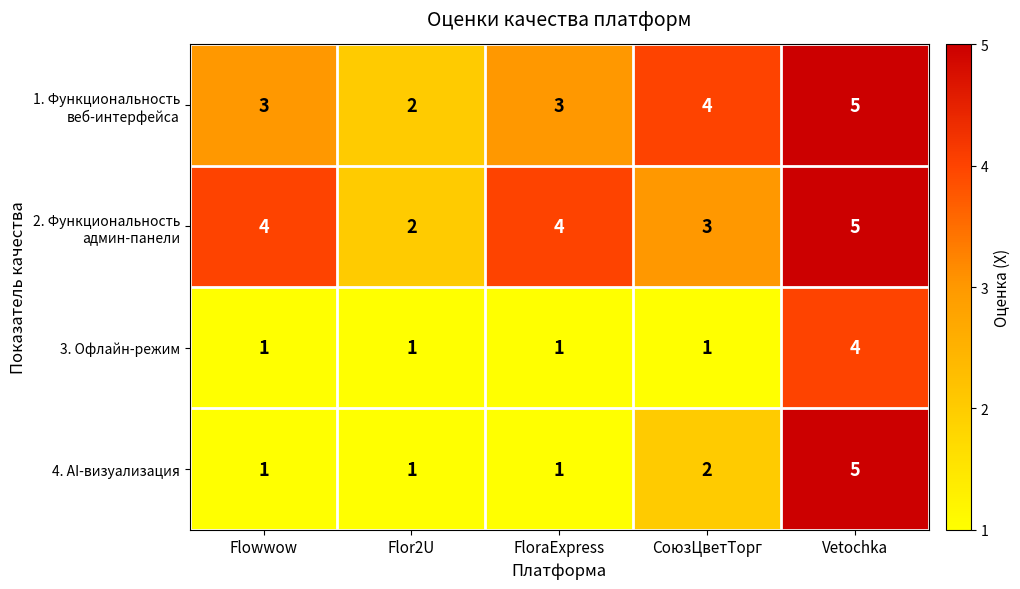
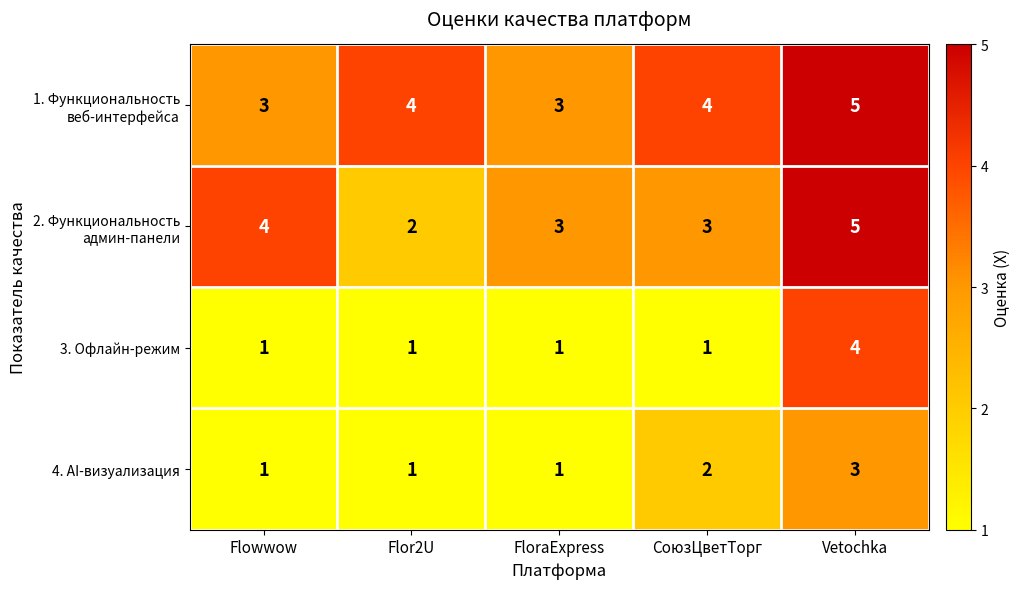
  {
    "1. Функциональность веб-интерфейса": {
      "Flowwow": 3,
-     "Flor2U": 2,
+     "Flor2U": 4,
      "FloraExpress": 3,
      "СоюзЦветТорг": 4,
      "Vetochka": 5
    },
    "2. Функциональность админ-панели": {
      "Flowwow": 4,
      "Flor2U": 2,
-     "FloraExpress": 4,
+     "FloraExpress": 3,
      "СоюзЦветТорг": 3,
      "Vetochka": 5
    },
    "3. Офлайн-режим": {
      "Flowwow": 1,
      "Flor2U": 1,
      "FloraExpress": 1,
      "СоюзЦветТорг": 1,
      "Vetochka": 4
    },
    "4. AI-визуализация": {
      "Flowwow": 1,
      "Flor2U": 1,
      "FloraExpress": 1,
      "СоюзЦветТорг": 2,
-     "Vetochka": 5
+     "Vetochka": 3
    }
  }
